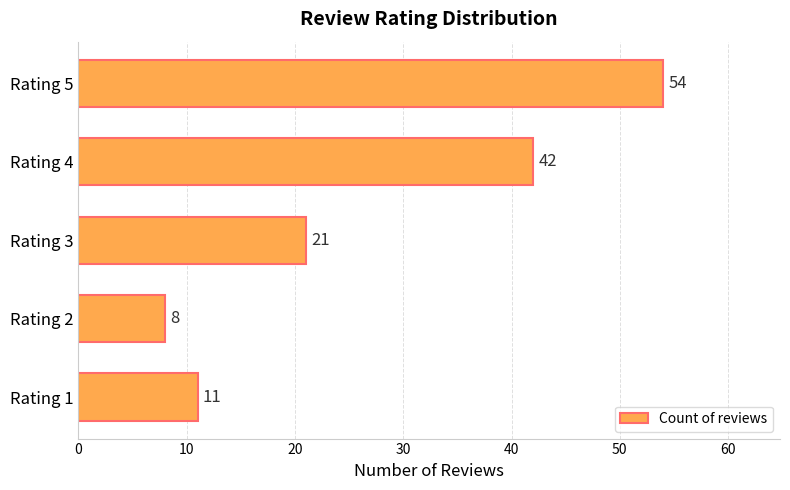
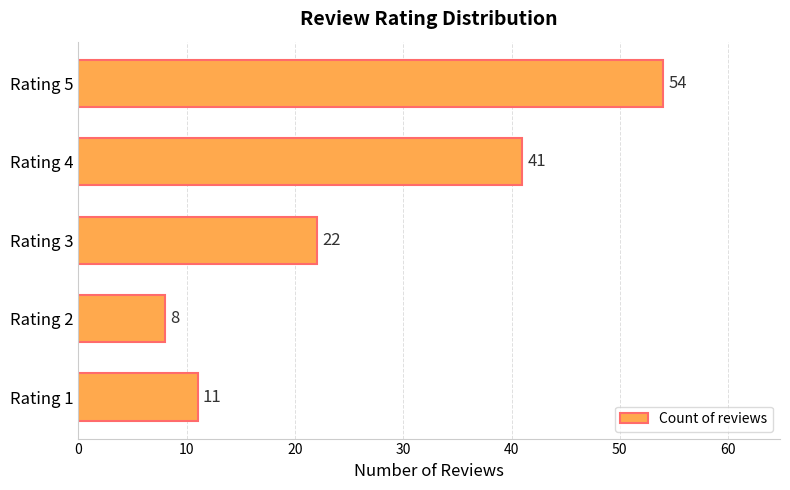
  {
    "Rating 5": 54,
-   "Rating 4": 42,
-   "Rating 3": 21,
+   "Rating 4": 41,
+   "Rating 3": 22,
    "Rating 2": 8,
    "Rating 1": 11
  }
